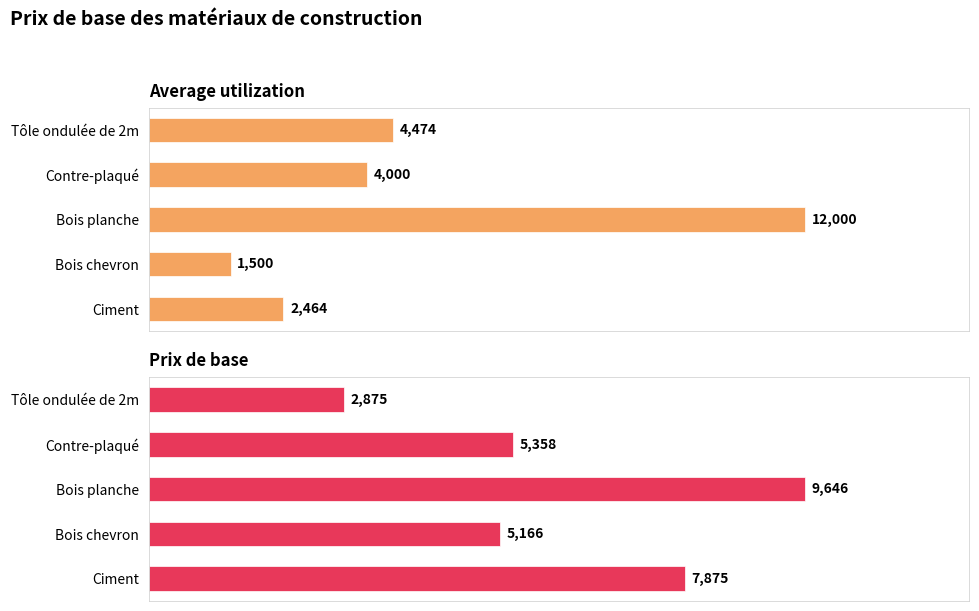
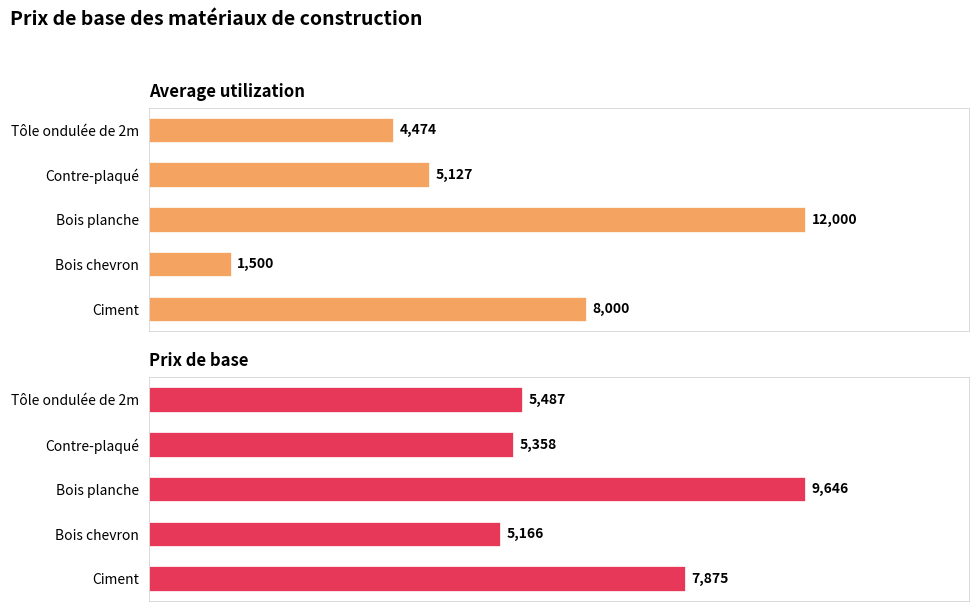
  {
    "Average utilization": {
      "Tôle ondulée de 2m": "4,474",
-     "Contre-plaqué": "4,000",
+     "Contre-plaqué": "5,127",
      "Bois planche": "12,000",
      "Bois chevron": "1,500",
-     "Ciment": "2,464"
+     "Ciment": "8,000"
    },
    "Prix de base": {
-     "Tôle ondulée de 2m": "2,875",
+     "Tôle ondulée de 2m": "5,487",
      "Contre-plaqué": "5,358",
      "Bois planche": "9,646",
      "Bois chevron": "5,166",
      "Ciment": "7,875"
    }
  }
